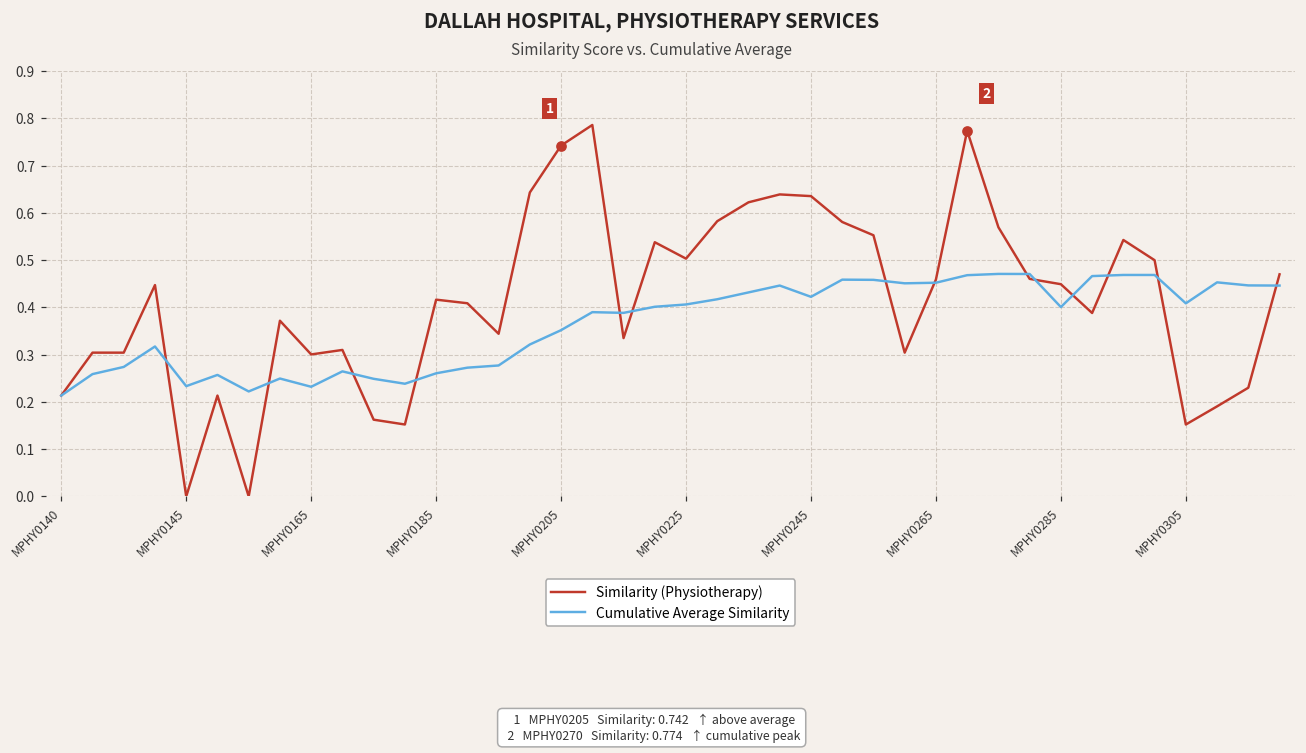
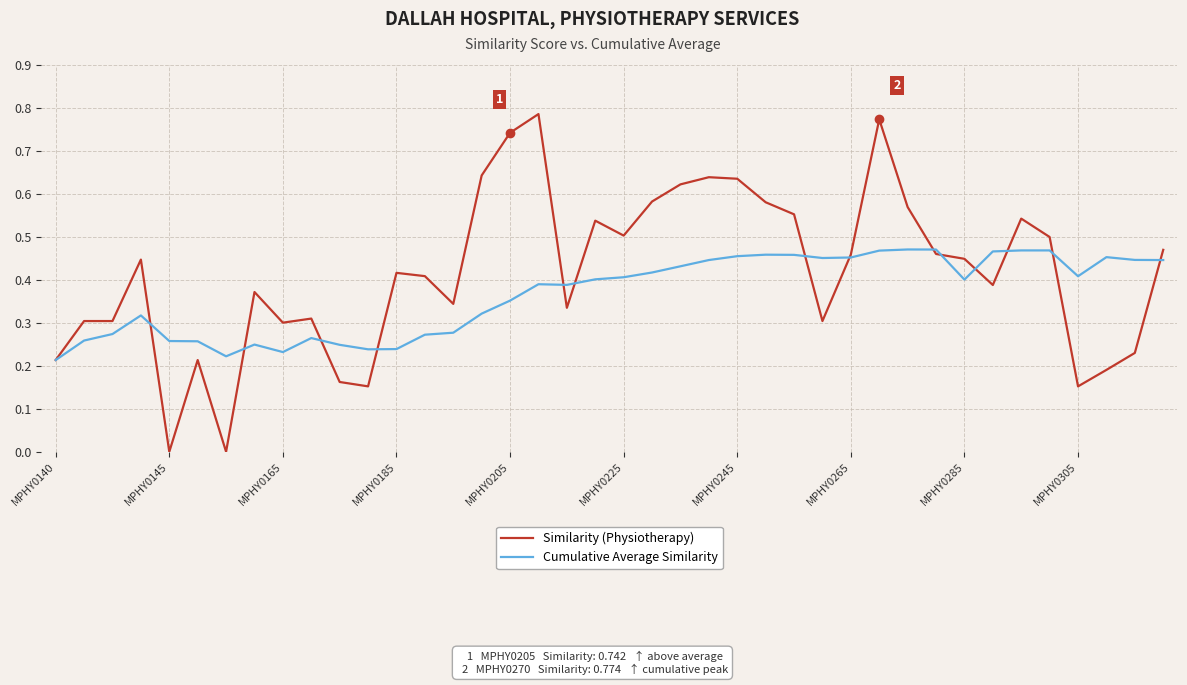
  {
    "Cumulative Average Similarity": {
-     "MPHY0145": 0.23,
+     "MPHY0145": 0.26,
      "MPHY0165": 0.23,
-     "MPHY0185": 0.26,
+     "MPHY0185": 0.24,
      "MPHY0205": 0.35,
      "MPHY0225": 0.41,
-     "MPHY0245": 0.42,
+     "MPHY0245": 0.46,
      "MPHY0265": 0.45,
      "MPHY0285": 0.40,
      "MPHY0305": 0.41
    }
  }
